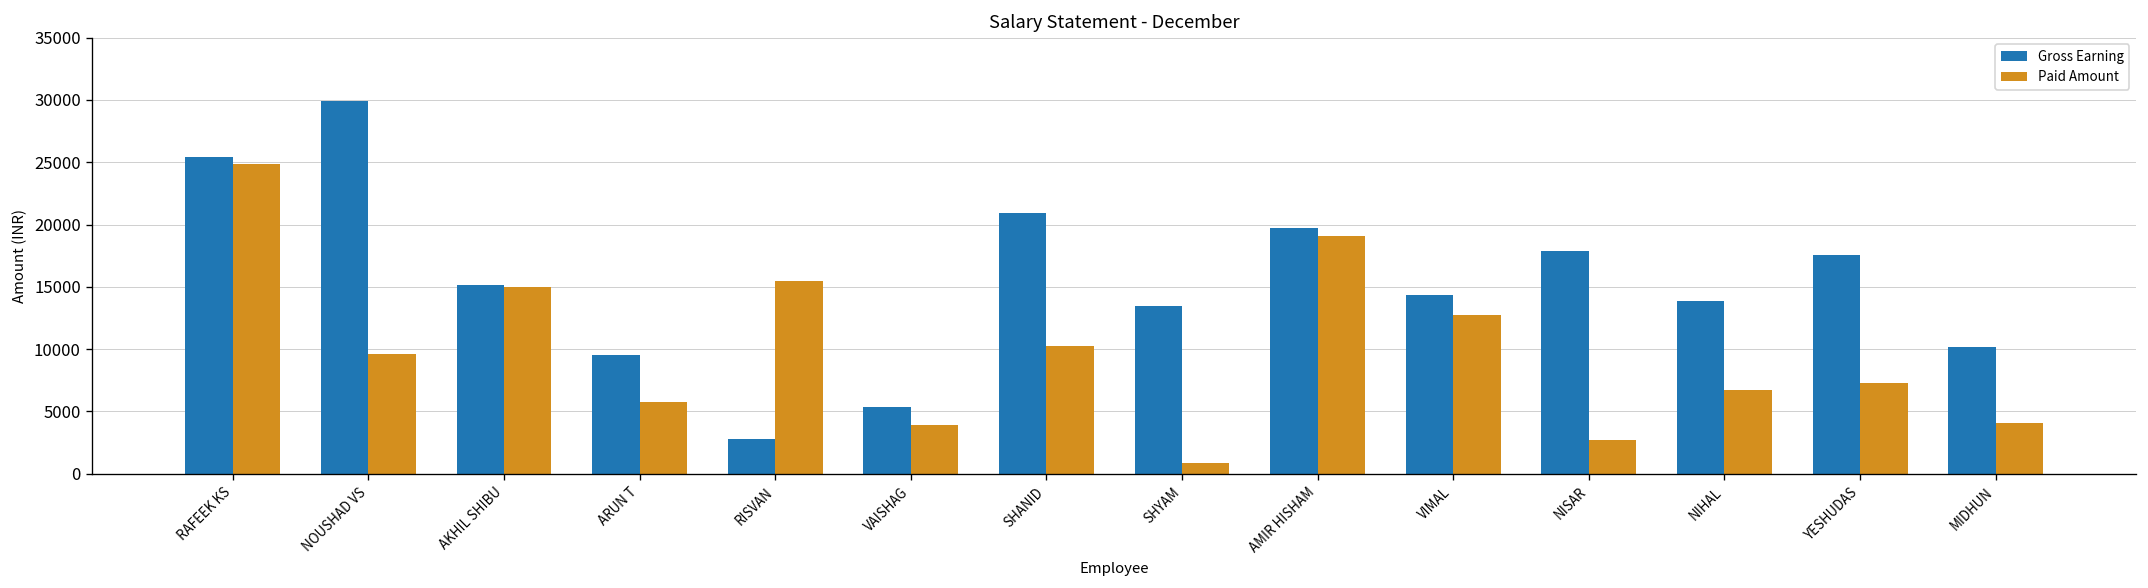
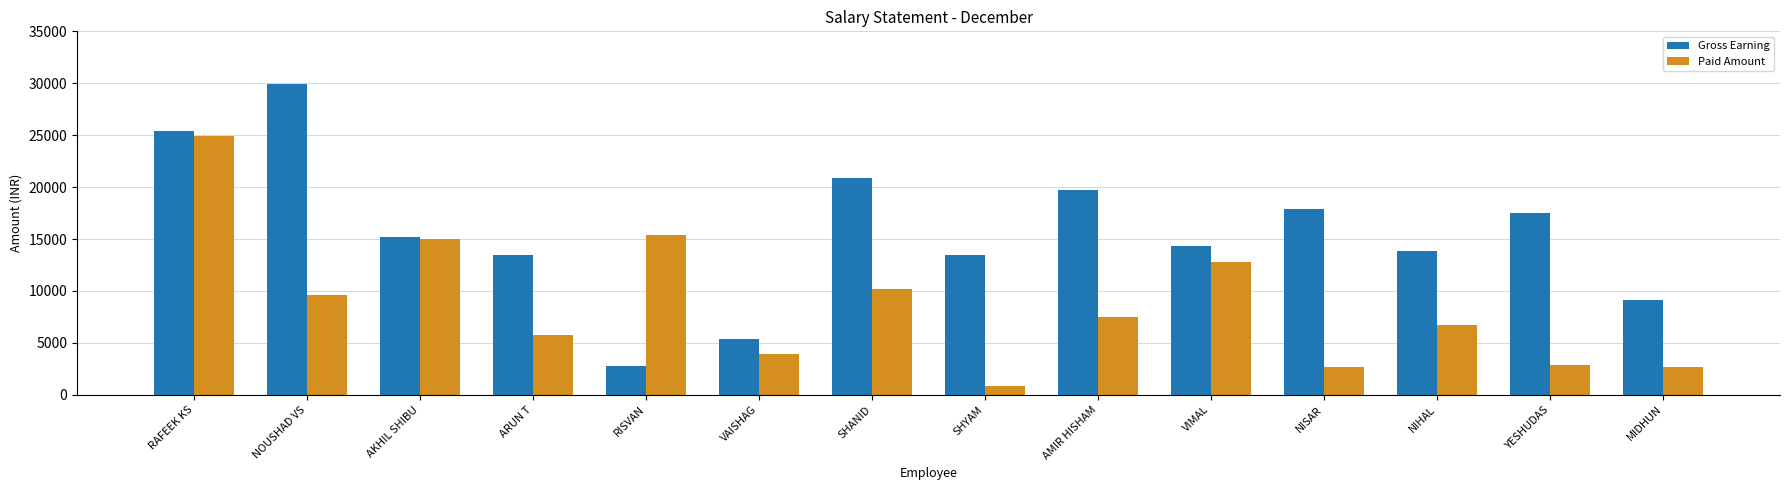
  {
    "Gross Earning": {
      "RAFEEK KS": 25400,
      "NOUSHAD VS": 29900,
      "AKHIL SHIBU": 15200,
-     "ARUN T": 9500,
+     "ARUN T": 13400,
      "RISVAN": 2800,
      "VAISHAG": 5400,
      "SHANID": 20900,
      "SHYAM": 13500,
      "AMIR HISHAM": 19700,
      "VIMAL": 14300,
      "NISAR": 17900,
      "NIHAL": 13800,
      "YESHUDAS": 17500,
-     "MIDHUN": 10200
+     "MIDHUN": 9200
    },
    "Paid Amount": {
      "RAFEEK KS": 24900,
      "NOUSHAD VS": 9600,
      "AKHIL SHIBU": 15000,
      "ARUN T": 5800,
      "RISVAN": 15400,
      "VAISHAG": 3900,
      "SHANID": 10200,
      "SHYAM": 800,
-     "AMIR HISHAM": 19000,
+     "AMIR HISHAM": 7500,
      "VIMAL": 12800,
      "NISAR": 2700,
      "NIHAL": 6700,
-     "YESHUDAS": 7300,
-     "MIDHUN": 4100
+     "YESHUDAS": 2800,
+     "MIDHUN": 2700
    }
  }
